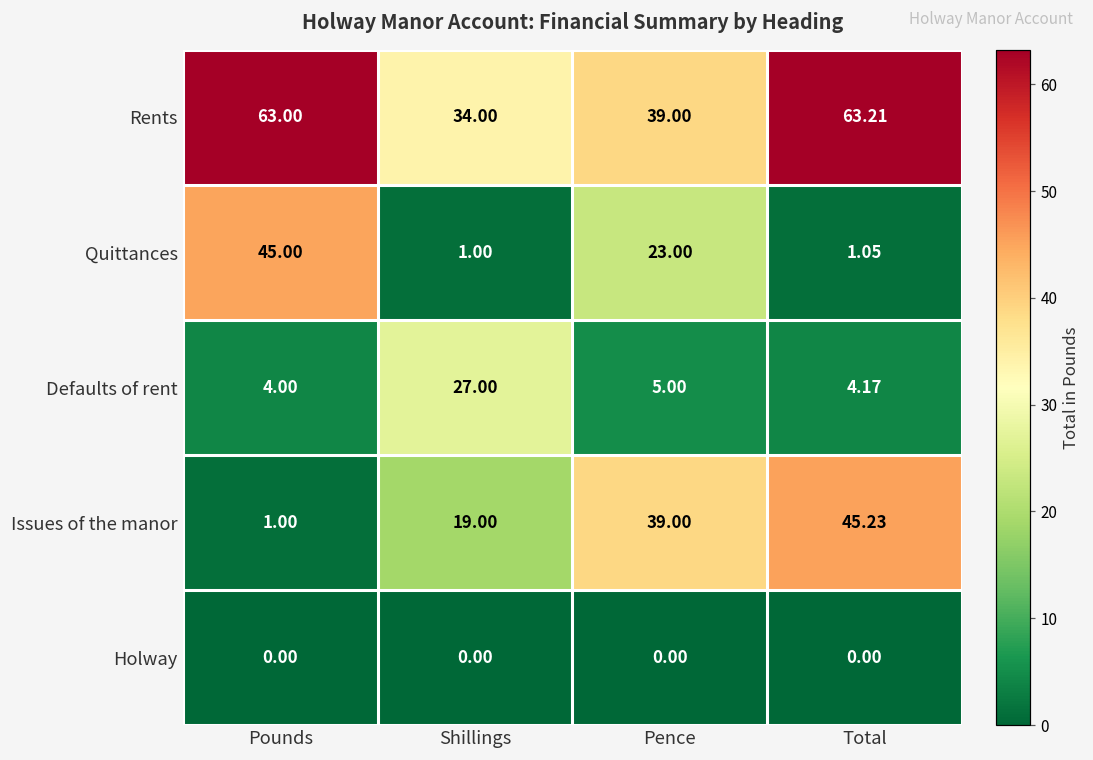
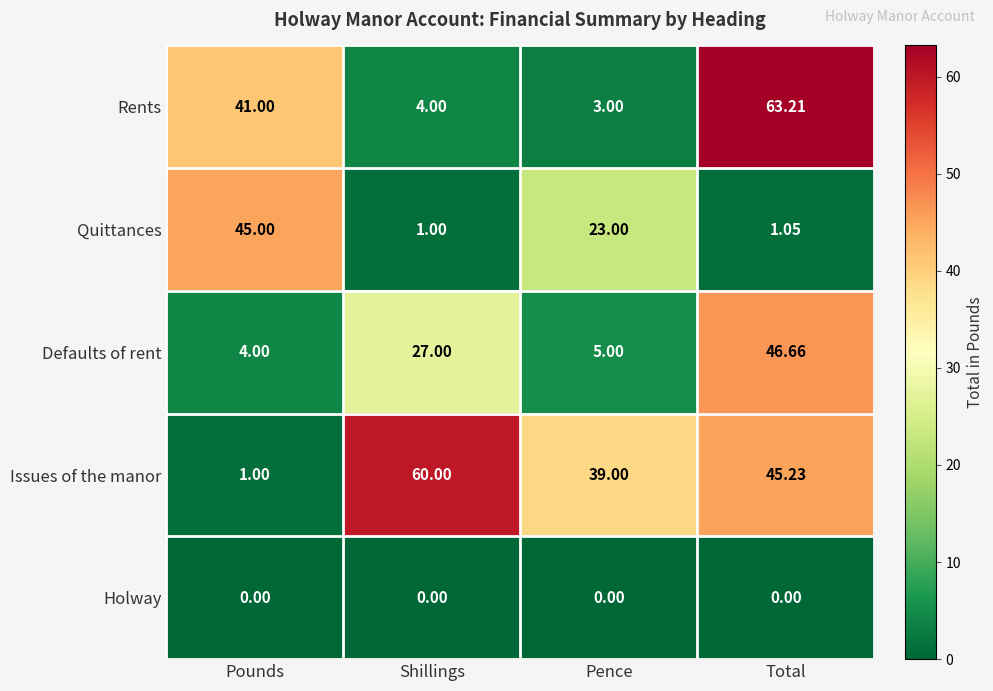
  {
    "Rents": {
-     "Pounds": 63.00,
-     "Shillings": 34.00,
-     "Pence": 39.00,
+     "Pounds": 41.00,
+     "Shillings": 4.00,
+     "Pence": 3.00,
      "Total": 63.21
    },
    "Quittances": {
      "Pounds": 45.00,
      "Shillings": 1.00,
      "Pence": 23.00,
      "Total": 1.05
    },
    "Defaults of rent": {
      "Pounds": 4.00,
      "Shillings": 27.00,
      "Pence": 5.00,
-     "Total": 4.17
+     "Total": 46.66
    },
    "Issues of the manor": {
      "Pounds": 1.00,
-     "Shillings": 19.00,
+     "Shillings": 60.00,
      "Pence": 39.00,
      "Total": 45.23
    },
    "Holway": {
      "Pounds": 0.00,
      "Shillings": 0.00,
      "Pence": 0.00,
      "Total": 0.00
    }
  }
